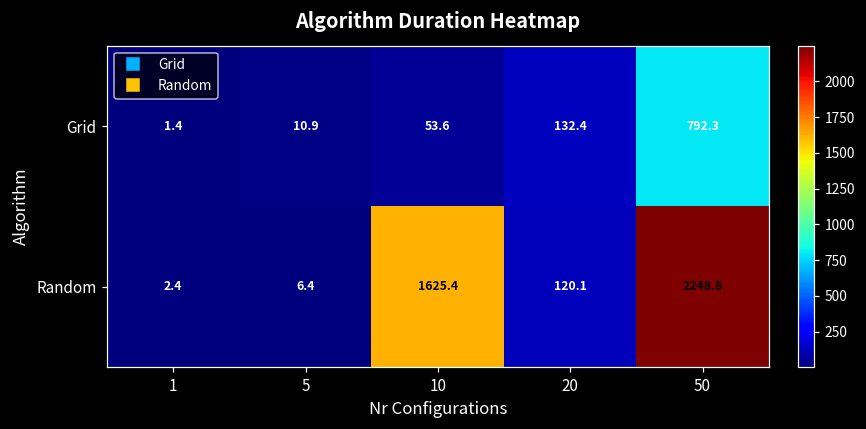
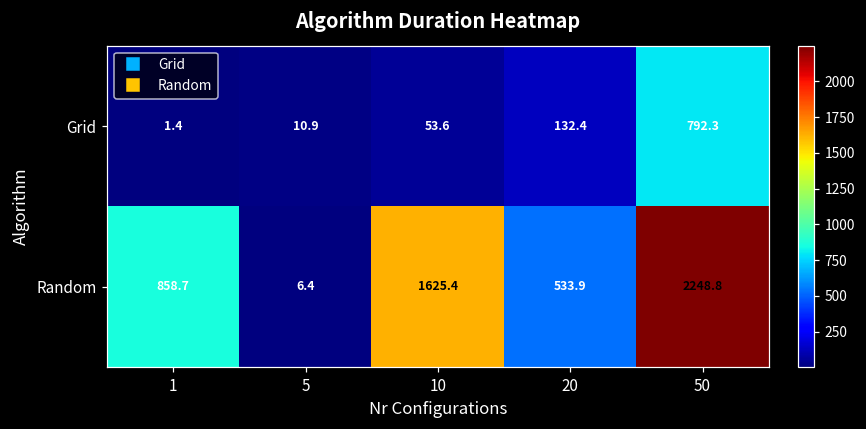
  {
    "Grid": {
      "1": 1.4,
      "5": 10.9,
      "10": 53.6,
      "20": 132.4,
      "50": 792.3
    },
    "Random": {
-     "1": 2.4,
+     "1": 858.7,
      "5": 6.4,
      "10": 1625.4,
-     "20": 120.1,
+     "20": 533.9,
      "50": 2248.8
    }
  }
